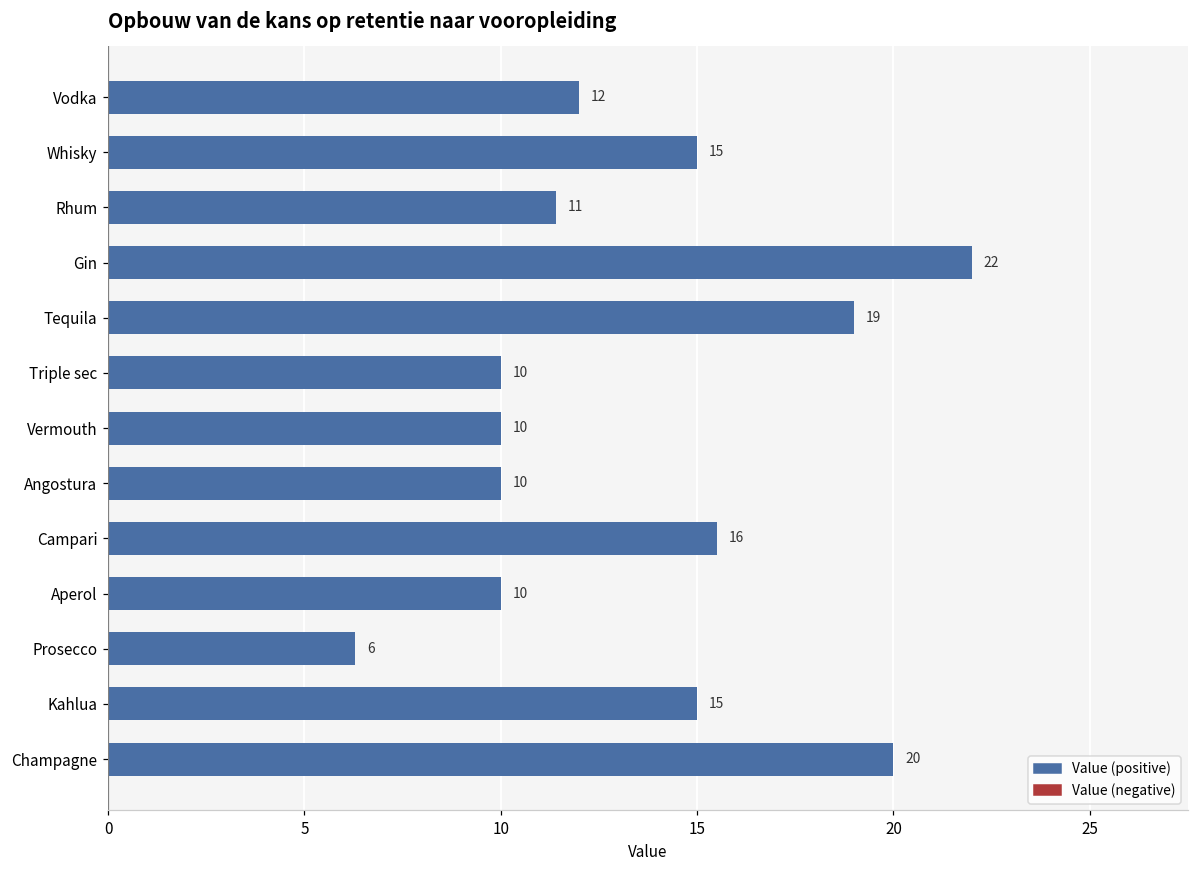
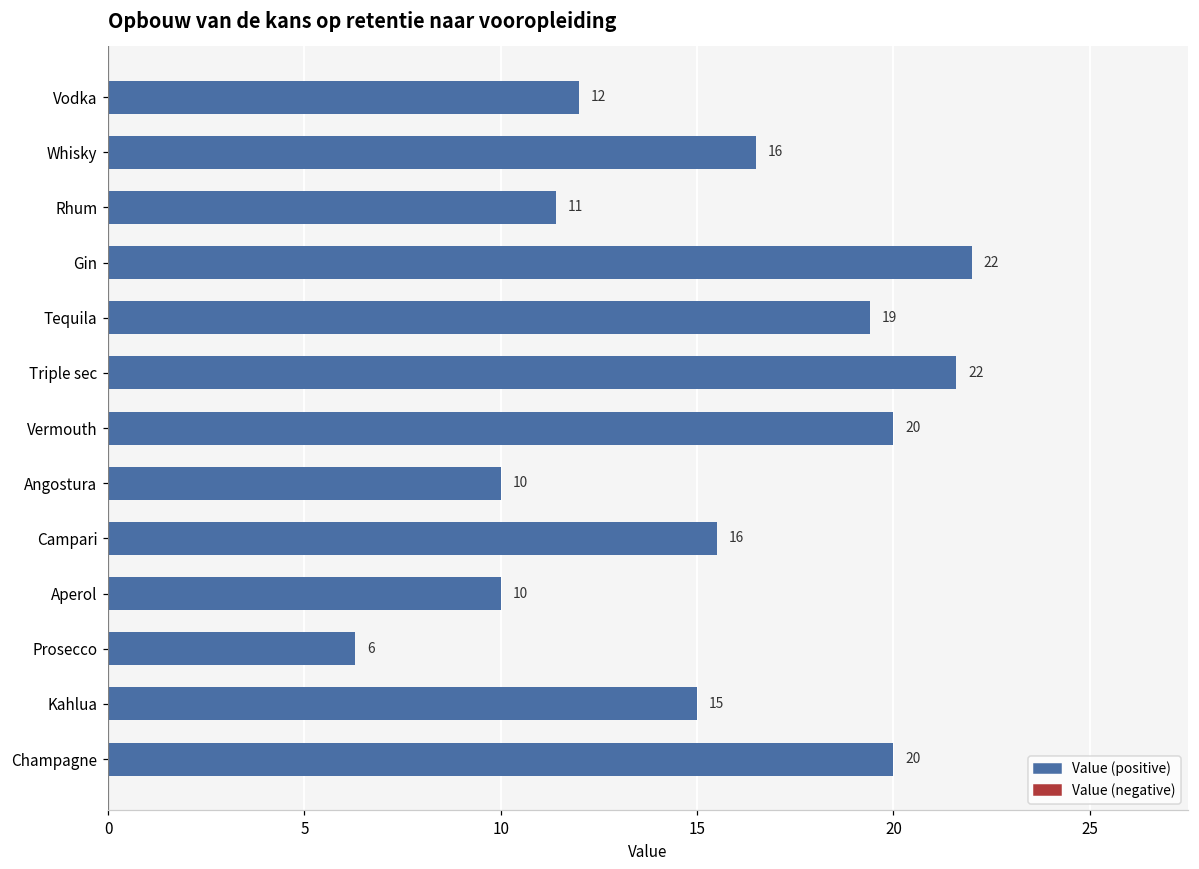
  {
    "Vodka": 12,
-   "Whisky": 15,
+   "Whisky": 16,
    "Rhum": 11,
    "Gin": 22,
-   "Tequila": 19.0,
-   "Triple sec": 10,
-   "Vermouth": 10,
+   "Tequila": 19.4,
+   "Triple sec": 22,
+   "Vermouth": 20,
    "Angostura": 10,
    "Campari": 16,
    "Aperol": 10,
    "Prosecco": 6,
    "Kahlua": 15,
    "Champagne": 20
  }
